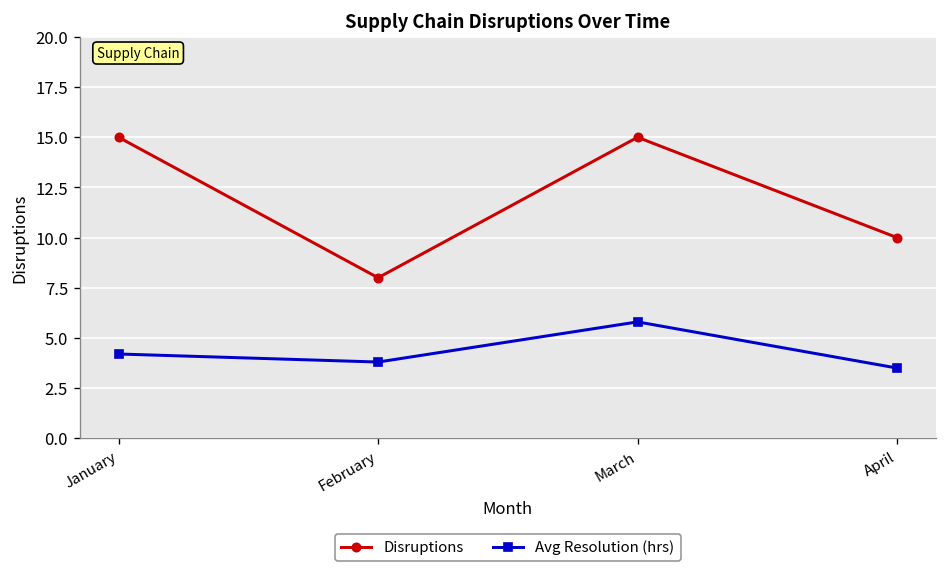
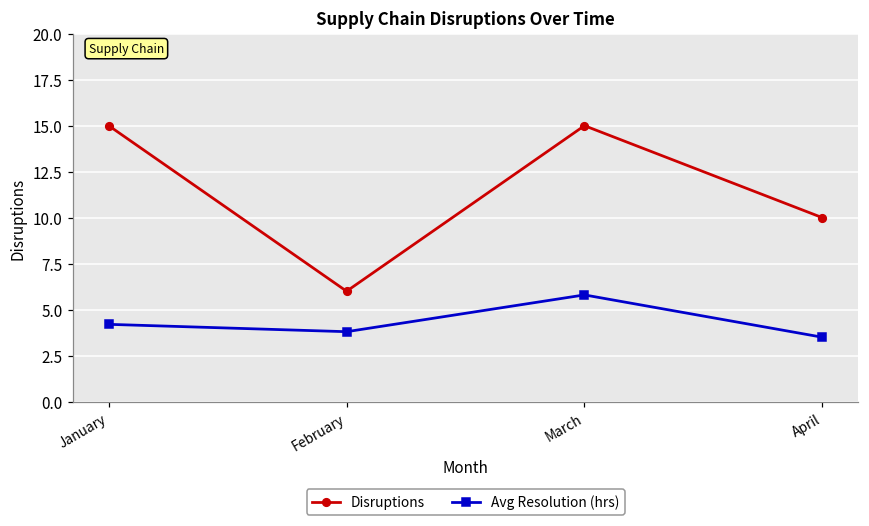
  {
    "Disruptions": {
      "January": 15,
-     "February": 8,
+     "February": 6,
      "March": 15,
      "April": 10
    },
    "Avg Resolution (hrs)": {
      "January": 4.2,
      "February": 3.8,
      "March": 5.8,
      "April": 3.5
    }
  }
